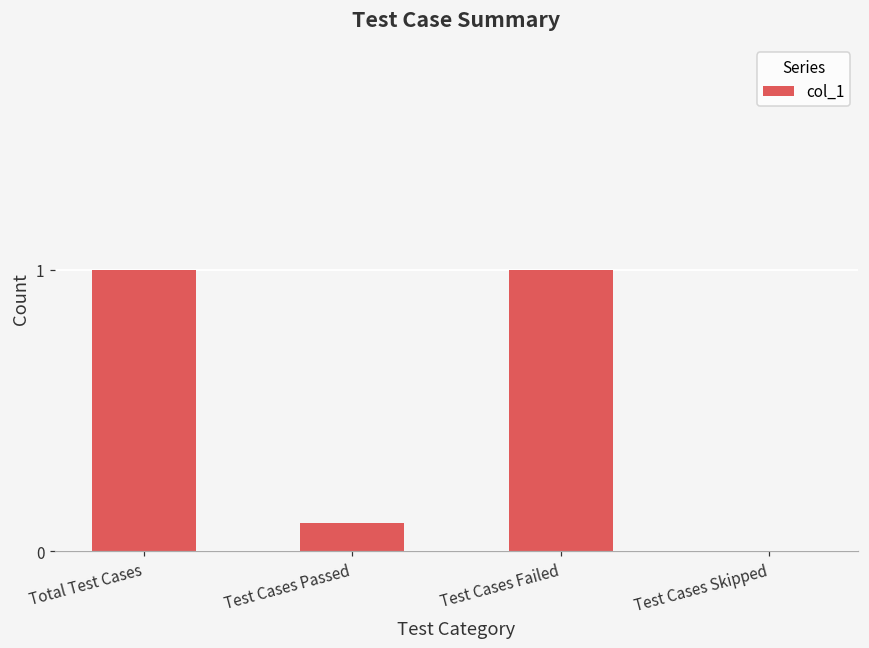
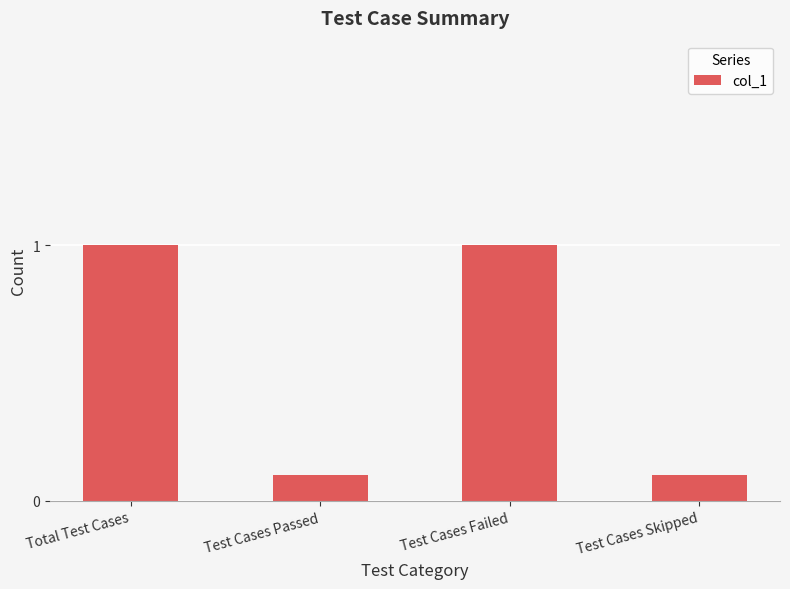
  {
    "Total Test Cases": 1.0,
    "Test Cases Passed": 0.1,
    "Test Cases Failed": 1.0,
-   "Test Cases Skipped": 0.0
+   "Test Cases Skipped": 0.1
  }
